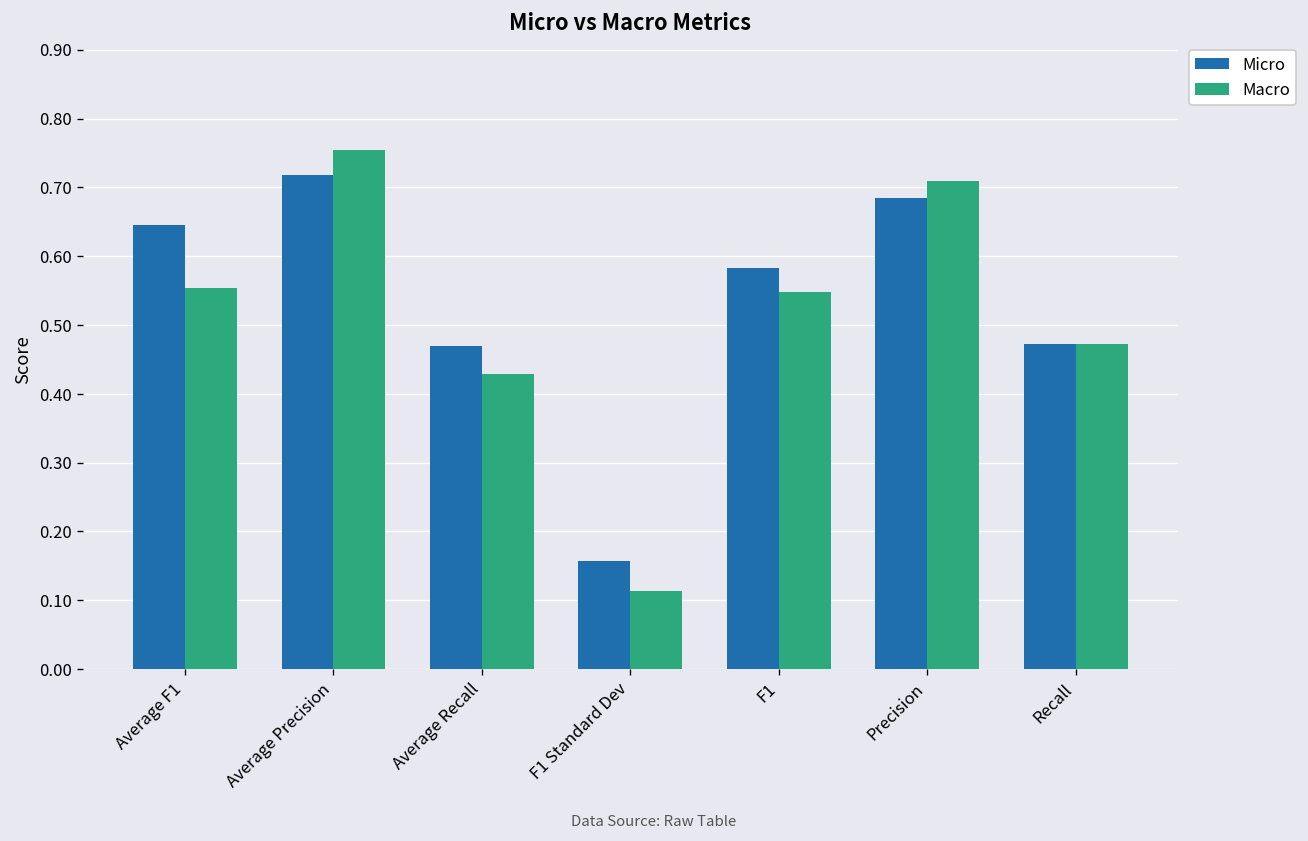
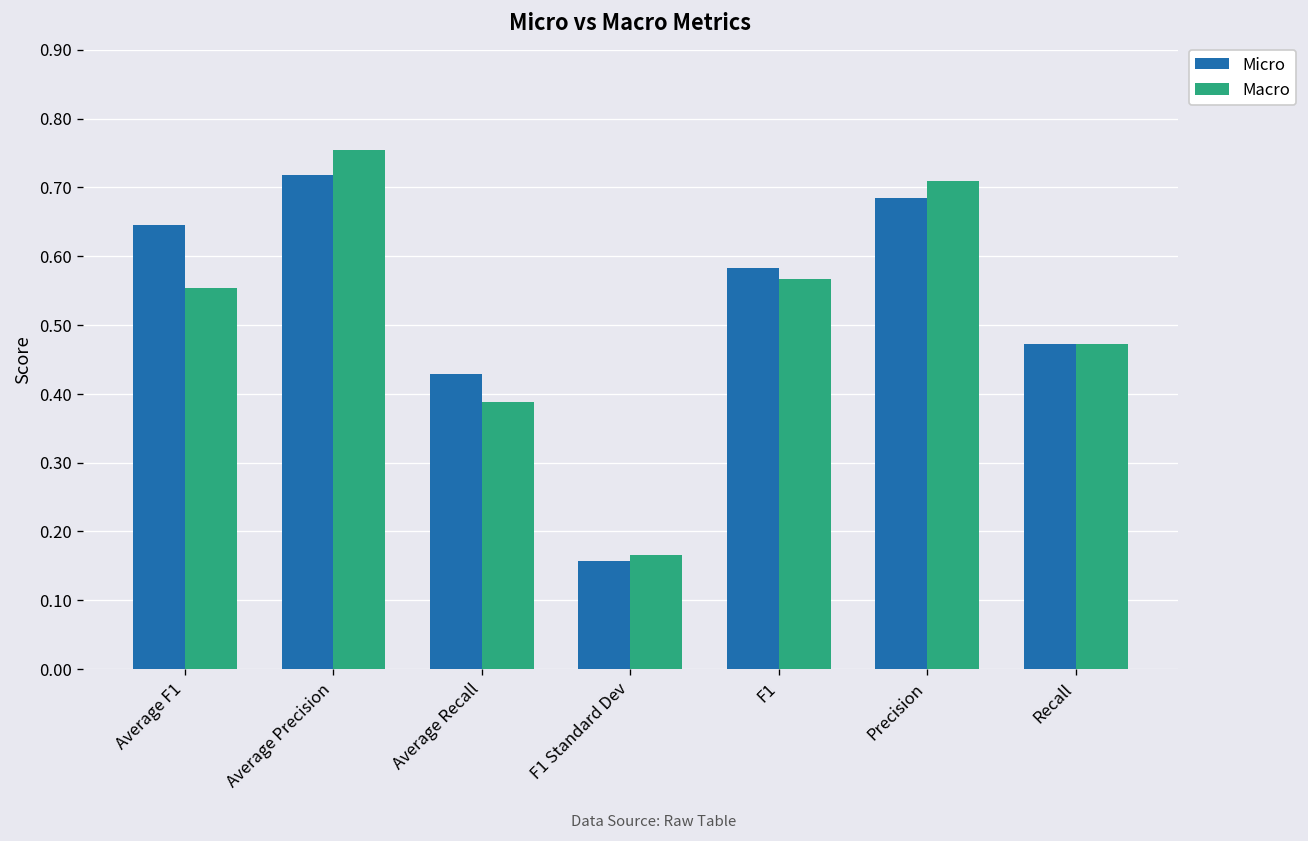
  {
    "Micro": {
      "Average F1": 0.65,
      "Average Precision": 0.72,
-     "Average Recall": 0.47,
+     "Average Recall": 0.43,
      "F1 Standard Dev": 0.16,
      "F1": 0.58,
      "Precision": 0.68,
      "Recall": 0.47
    },
    "Macro": {
      "Average F1": 0.55,
      "Average Precision": 0.76,
-     "Average Recall": 0.43,
-     "F1 Standard Dev": 0.11,
-     "F1": 0.55,
+     "Average Recall": 0.39,
+     "F1 Standard Dev": 0.17,
+     "F1": 0.57,
      "Precision": 0.71,
      "Recall": 0.47
    }
  }
